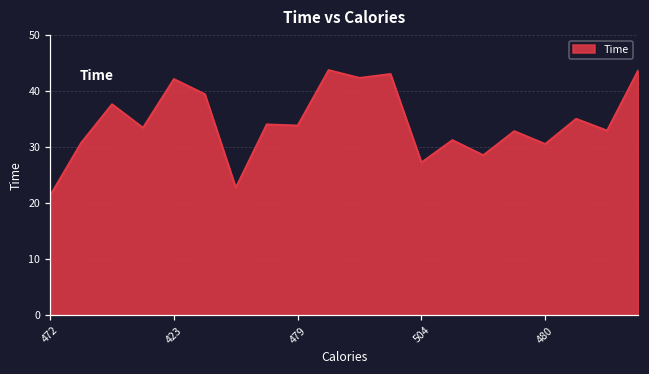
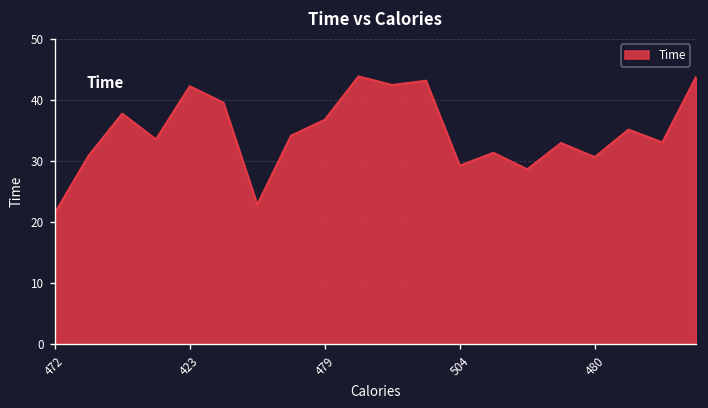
  {
    "472": 21,
    "423": 42,
-   "479": 34,
-   "504": 27,
+   "479": 37,
+   "504": 29,
    "480": 31
  }
